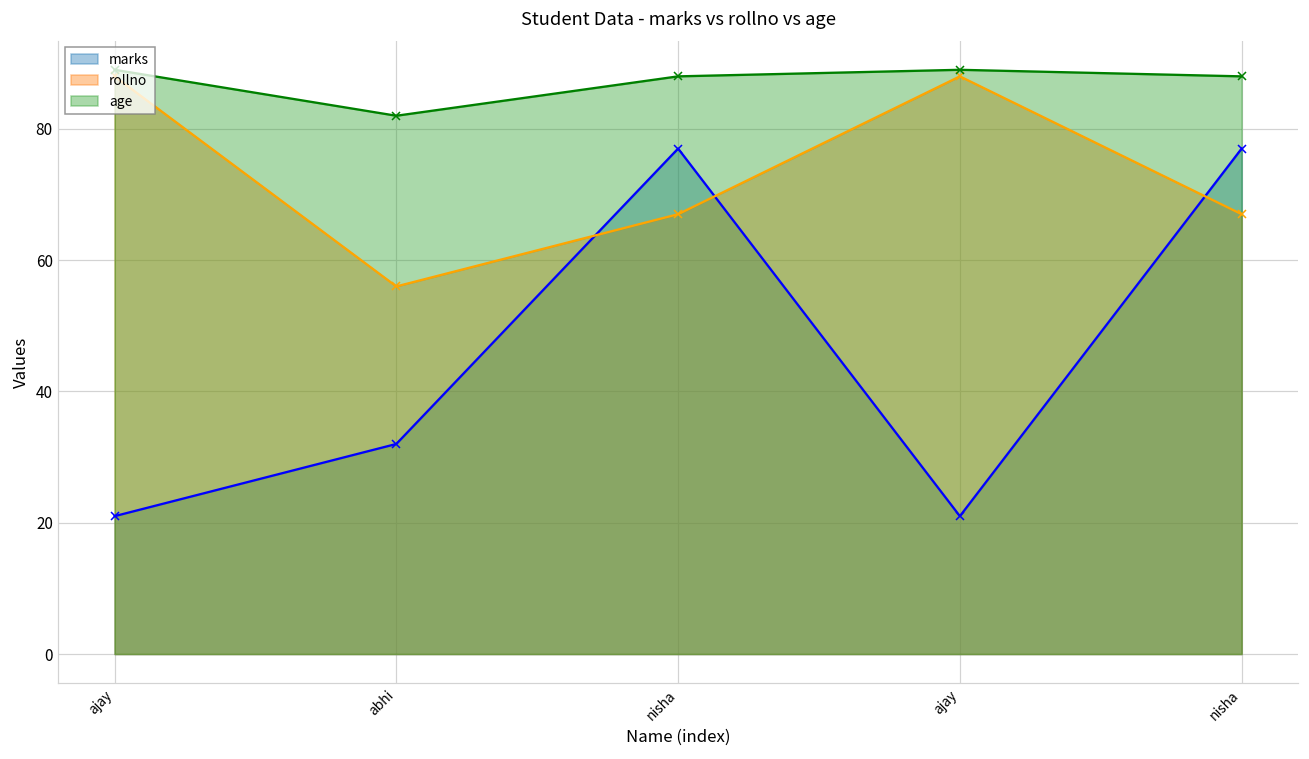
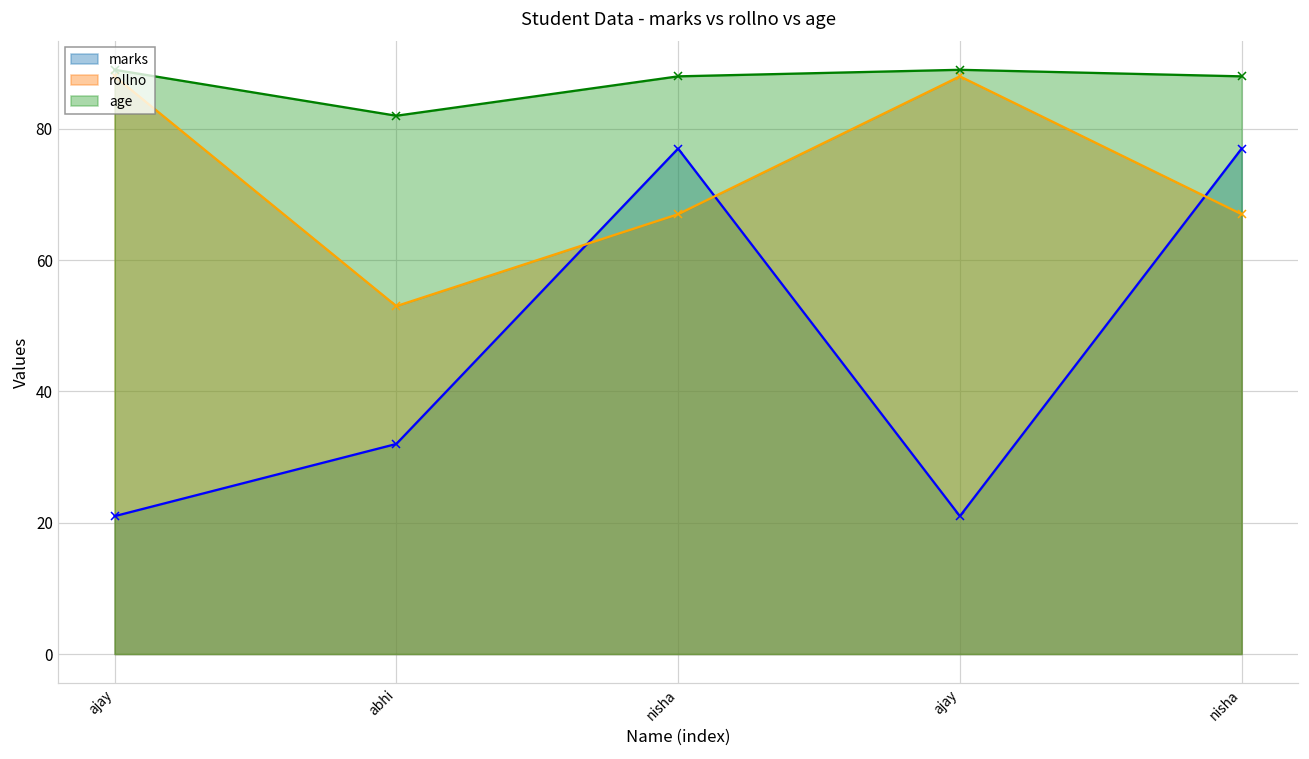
  {
    "marks": {
      "abhi": 32
    },
    "rollno": {
-     "abhi": 56
+     "abhi": 53
    },
    "age": {
      "abhi": 82
    }
  }
